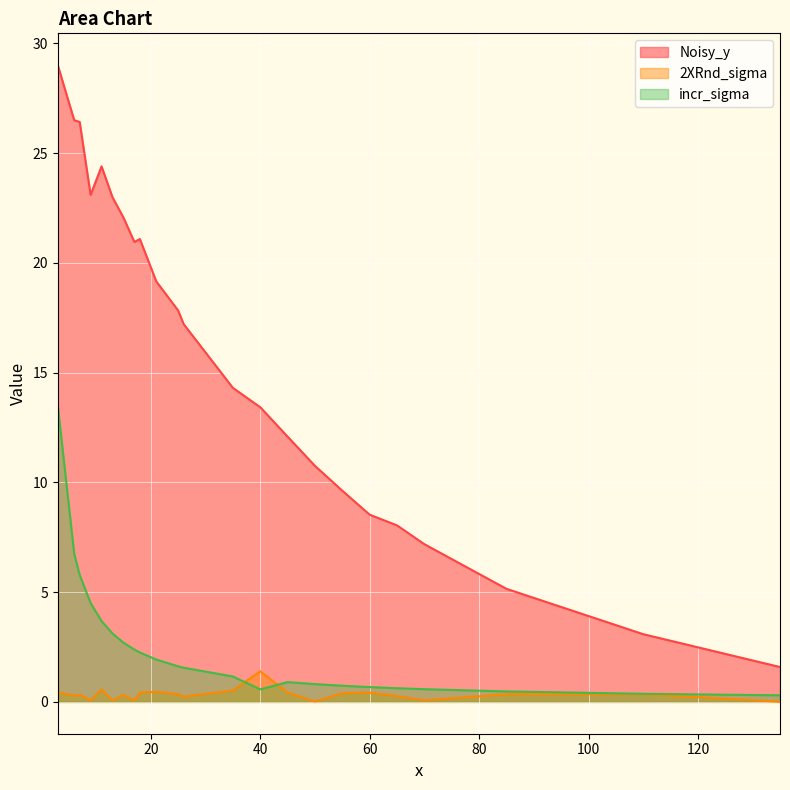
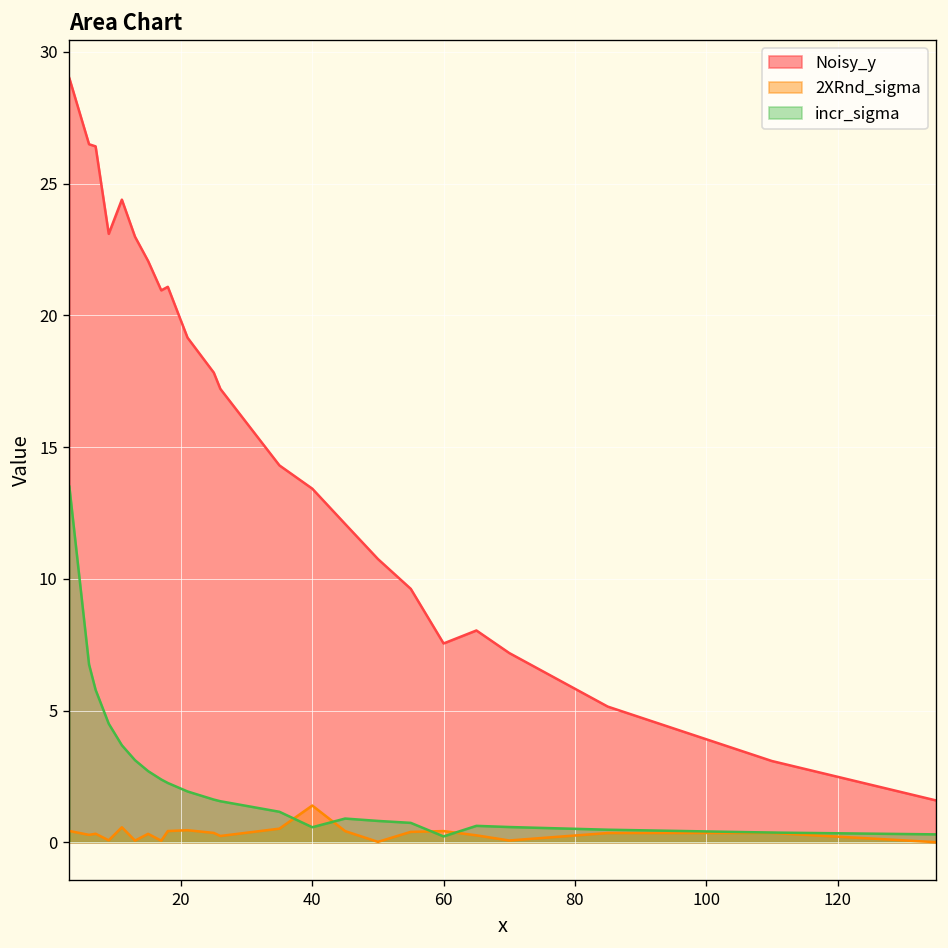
  {
    "Noisy_y": {
      "40": 13.4,
-     "60": 8.5
+     "60": 7.5
    },
    "2XRnd_sigma": {
      "40": 1.4,
      "60": 0.4
    },
    "incr_sigma": {
      "40": 0.6,
-     "60": 0.7
+     "60": 0.2
    }
  }
